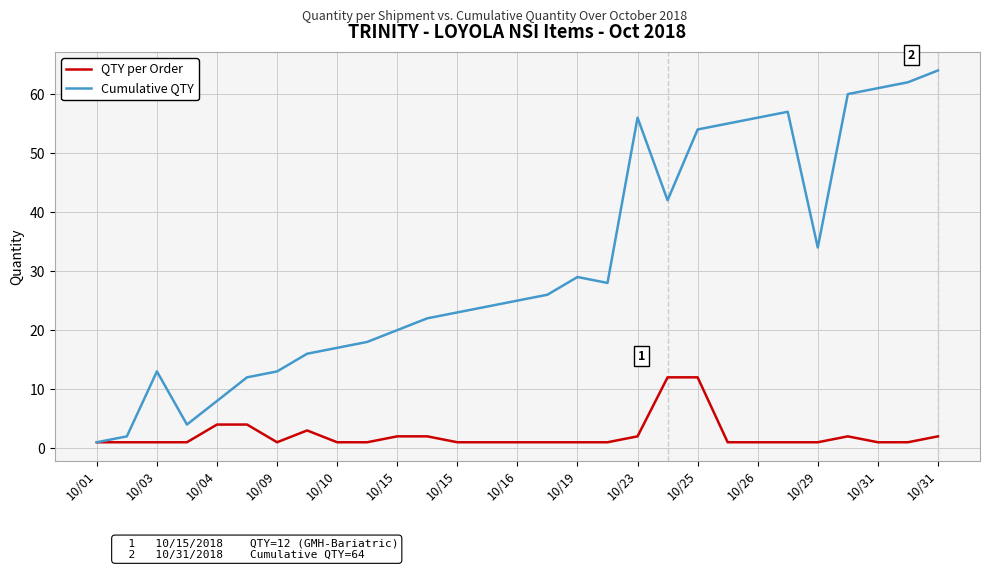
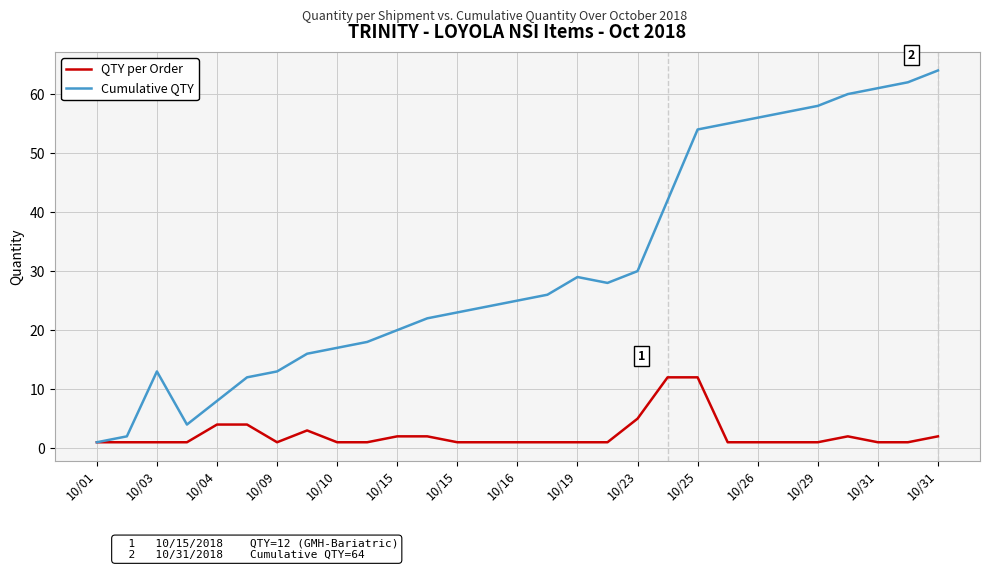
  {
    "QTY per Order": {
      "10/03": 1,
      "10/19": 1,
-     "10/23": 2,
+     "10/23": 5,
      "10/29": 1
    },
    "Cumulative QTY": {
      "10/03": 13,
      "10/19": 29,
-     "10/23": 56,
-     "10/29": 34
+     "10/23": 30,
+     "10/29": 58
    }
  }
